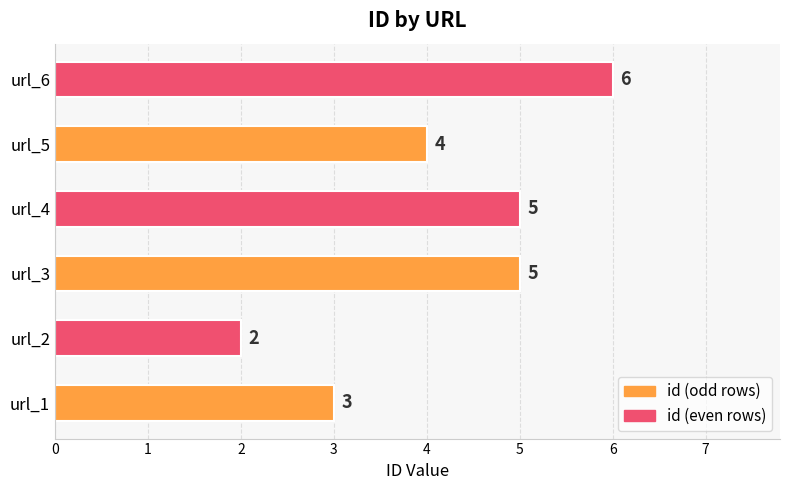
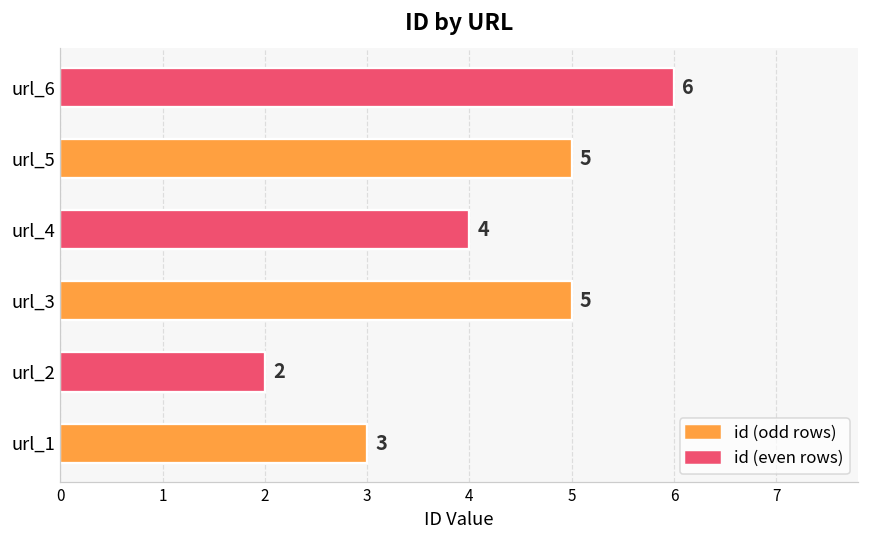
  {
    "url_6": 6,
-   "url_5": 4,
-   "url_4": 5,
+   "url_5": 5,
+   "url_4": 4,
    "url_3": 5,
    "url_2": 2,
    "url_1": 3
  }
